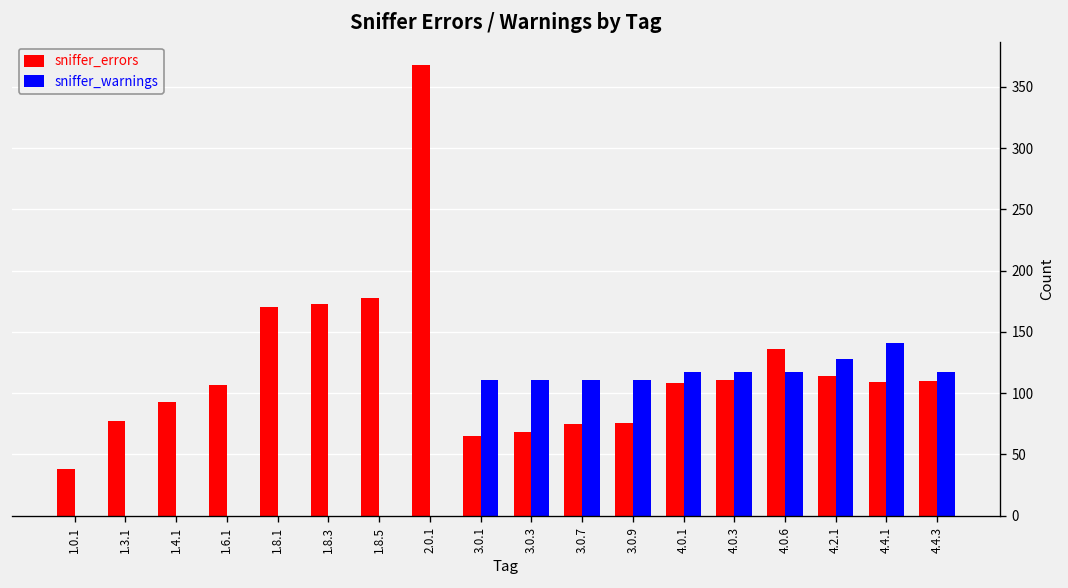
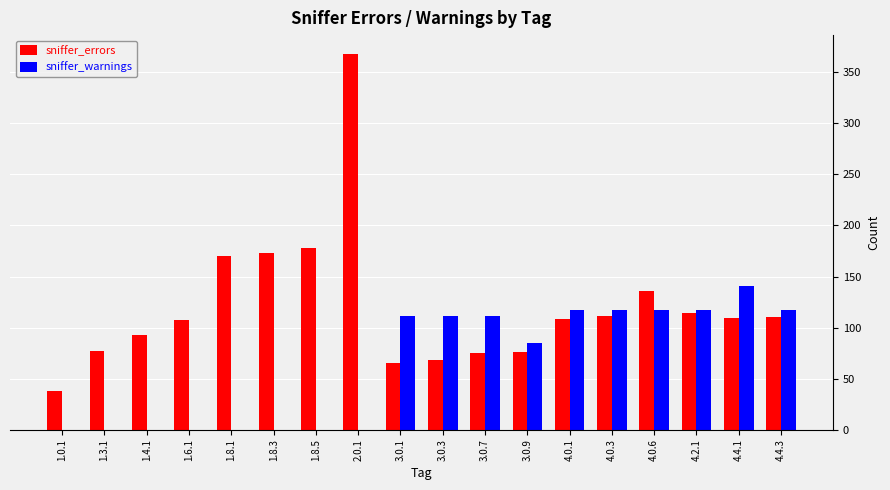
  {
    "sniffer_errors": {
      "1.0.1": 38,
      "1.3.1": 77,
      "1.4.1": 93,
      "1.6.1": 107,
      "1.8.1": 170,
      "1.8.3": 173,
      "1.8.5": 178,
      "2.0.1": 368,
      "3.0.1": 65,
      "3.0.3": 68,
      "3.0.7": 75,
      "3.0.9": 76,
      "4.0.1": 108,
      "4.0.3": 111,
      "4.0.6": 136,
      "4.2.1": 114,
      "4.4.1": 109,
      "4.4.3": 110
    },
    "sniffer_warnings": {
      "1.0.1": 0,
      "1.3.1": 0,
      "1.4.1": 0,
      "1.6.1": 0,
      "1.8.1": 0,
      "1.8.3": 0,
      "1.8.5": 0,
      "2.0.1": 0,
      "3.0.1": 111,
      "3.0.3": 111,
      "3.0.7": 111,
-     "3.0.9": 111,
+     "3.0.9": 85,
      "4.0.1": 117,
      "4.0.3": 117,
      "4.0.6": 117,
-     "4.2.1": 128,
+     "4.2.1": 117,
      "4.4.1": 141,
      "4.4.3": 117
    }
  }
